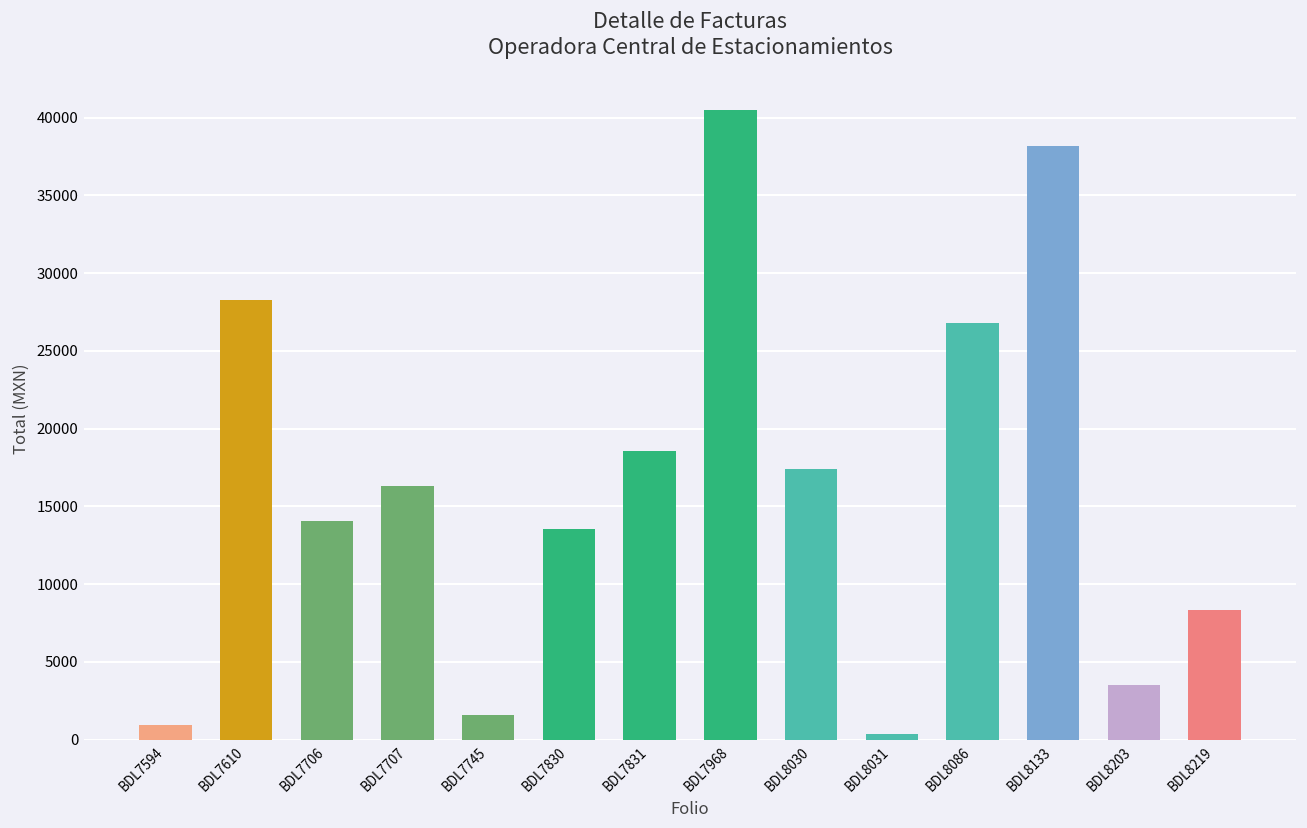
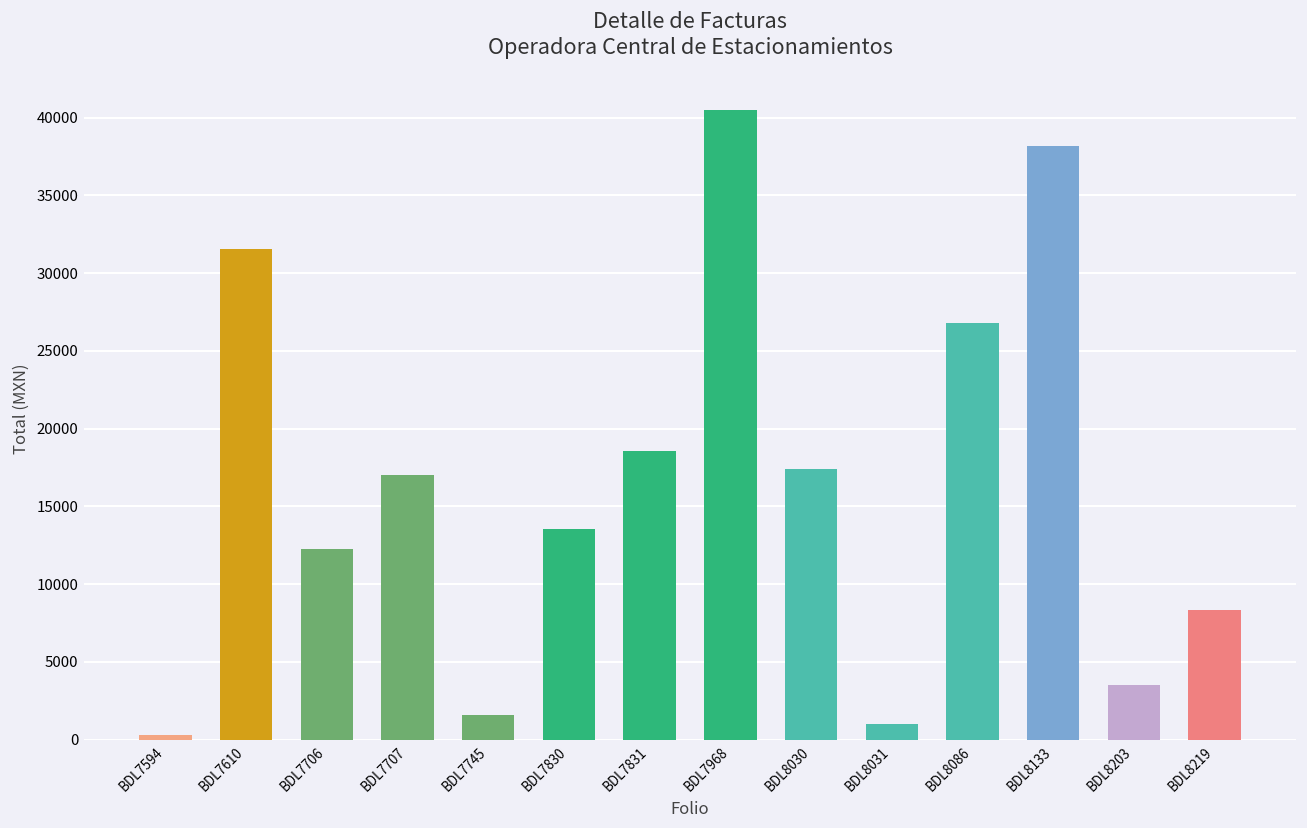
  {
-   "BDL7594": 900,
-   "BDL7610": 28300,
-   "BDL7706": 14000,
-   "BDL7707": 16300,
+   "BDL7594": 300,
+   "BDL7610": 31500,
+   "BDL7706": 12200,
+   "BDL7707": 17000,
    "BDL7745": 1600,
    "BDL7830": 13600,
    "BDL7831": 18600,
    "BDL7968": 40500,
    "BDL8030": 17400,
-   "BDL8031": 300,
+   "BDL8031": 1000,
    "BDL8086": 26800,
    "BDL8133": 38200,
    "BDL8203": 3500,
    "BDL8219": 8300
  }
